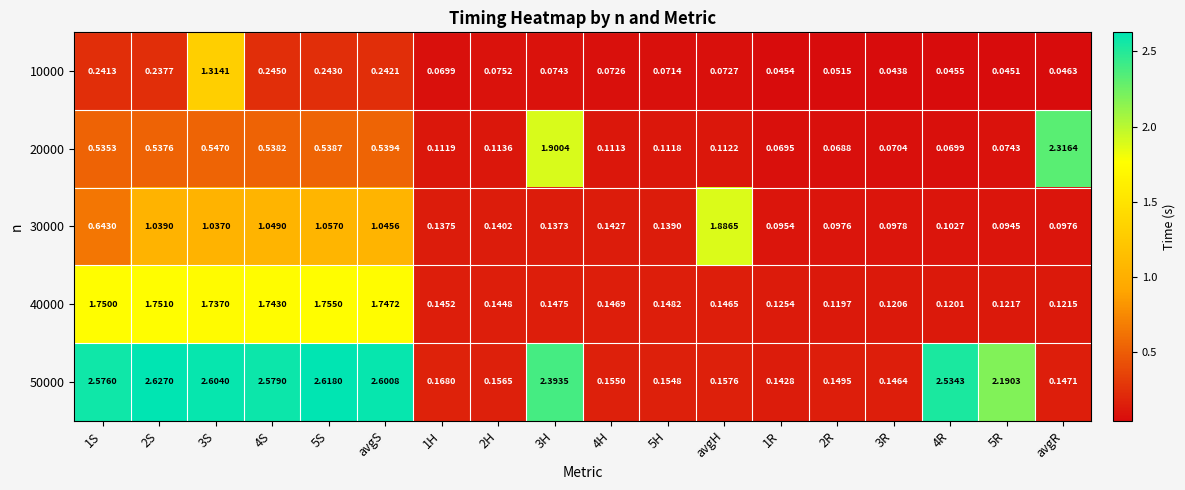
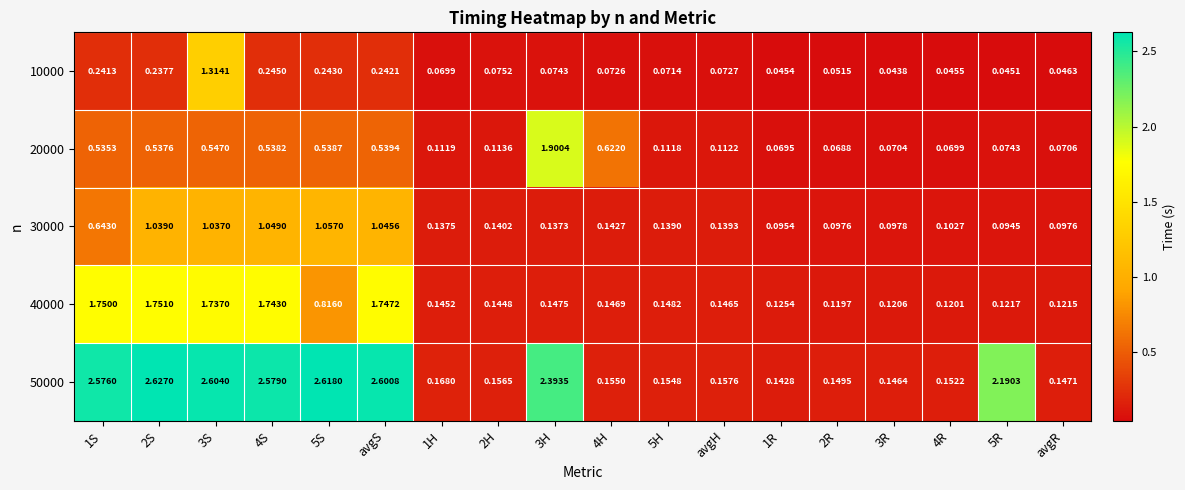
  {
    "10000": {
      "1S": 0.2413,
      "2S": 0.2377,
      "3S": 1.3141,
      "4S": 0.2450,
      "5S": 0.2430,
      "avgS": 0.2421,
      "1H": 0.0699,
      "2H": 0.0752,
      "3H": 0.0743,
      "4H": 0.0726,
      "5H": 0.0714,
      "avgH": 0.0727,
      "1R": 0.0454,
      "2R": 0.0515,
      "3R": 0.0438,
      "4R": 0.0455,
      "5R": 0.0451,
      "avgR": 0.0463
    },
    "20000": {
      "1S": 0.5353,
      "2S": 0.5376,
      "3S": 0.5470,
      "4S": 0.5382,
      "5S": 0.5387,
      "avgS": 0.5394,
      "1H": 0.1119,
      "2H": 0.1136,
      "3H": 1.9004,
-     "4H": 0.1113,
+     "4H": 0.6220,
      "5H": 0.1118,
      "avgH": 0.1122,
      "1R": 0.0695,
      "2R": 0.0688,
      "3R": 0.0704,
      "4R": 0.0699,
      "5R": 0.0743,
-     "avgR": 2.3164
+     "avgR": 0.0706
    },
    "30000": {
      "1S": 0.6430,
      "2S": 1.0390,
      "3S": 1.0370,
      "4S": 1.0490,
      "5S": 1.0570,
      "avgS": 1.0456,
      "1H": 0.1375,
      "2H": 0.1402,
      "3H": 0.1373,
      "4H": 0.1427,
      "5H": 0.1390,
-     "avgH": 1.8865,
+     "avgH": 0.1393,
      "1R": 0.0954,
      "2R": 0.0976,
      "3R": 0.0978,
      "4R": 0.1027,
      "5R": 0.0945,
      "avgR": 0.0976
    },
    "40000": {
      "1S": 1.7500,
      "2S": 1.7510,
      "3S": 1.7370,
      "4S": 1.7430,
-     "5S": 1.7550,
+     "5S": 0.8160,
      "avgS": 1.7472,
      "1H": 0.1452,
      "2H": 0.1448,
      "3H": 0.1475,
      "4H": 0.1469,
      "5H": 0.1482,
      "avgH": 0.1465,
      "1R": 0.1254,
      "2R": 0.1197,
      "3R": 0.1206,
      "4R": 0.1201,
      "5R": 0.1217,
      "avgR": 0.1215
    },
    "50000": {
      "1S": 2.5760,
      "2S": 2.6270,
      "3S": 2.6040,
      "4S": 2.5790,
      "5S": 2.6180,
      "avgS": 2.6008,
      "1H": 0.1680,
      "2H": 0.1565,
      "3H": 2.3935,
      "4H": 0.1550,
      "5H": 0.1548,
      "avgH": 0.1576,
      "1R": 0.1428,
      "2R": 0.1495,
      "3R": 0.1464,
-     "4R": 2.5343,
+     "4R": 0.1522,
      "5R": 2.1903,
      "avgR": 0.1471
    }
  }
